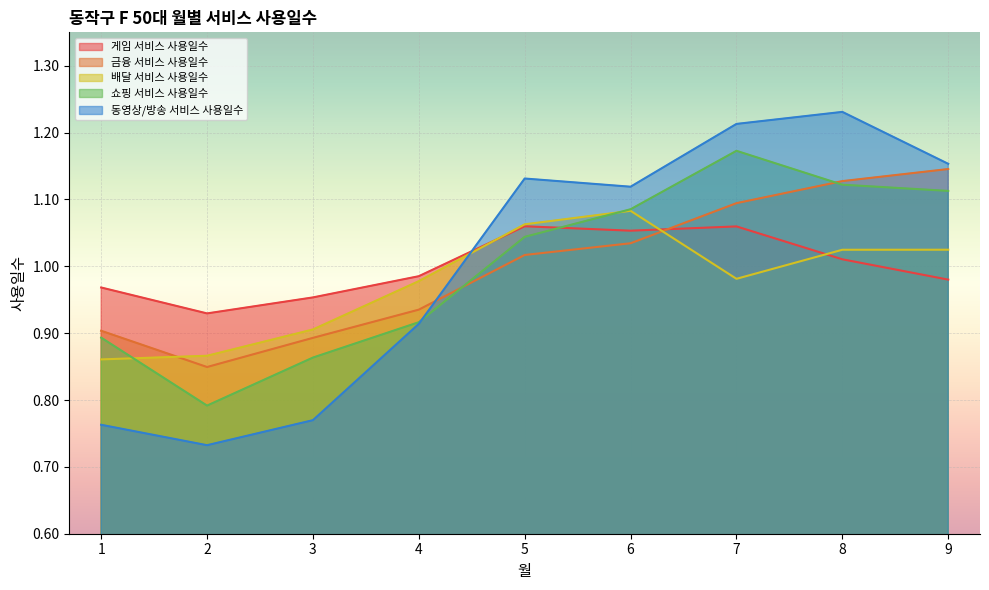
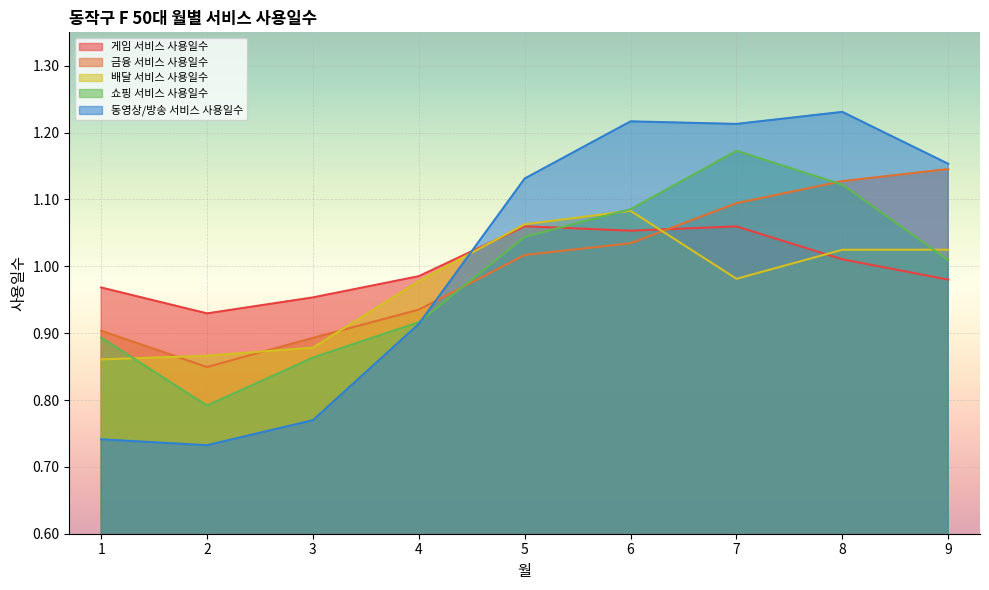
  {
    "배달 서비스 사용일수": {
      "1": 0.86,
      "2": 0.87,
-     "3": 0.91,
+     "3": 0.88,
      "4": 0.98,
      "7": 0.98,
      "8": 1.02,
      "9": 1.02
    },
    "쇼핑 서비스 사용일수": {
      "1": 0.89,
      "2": 0.79,
      "3": 0.86,
      "5": 1.04,
      "7": 1.17,
      "8": 1.12,
-     "9": 1.11
+     "9": 1.01
    },
    "동영상/방송 서비스 사용일수": {
-     "1": 0.76,
+     "1": 0.74,
      "2": 0.73,
      "3": 0.77,
      "5": 1.13,
-     "6": 1.12,
+     "6": 1.22,
      "7": 1.21,
      "8": 1.23,
      "9": 1.15
    }
  }
